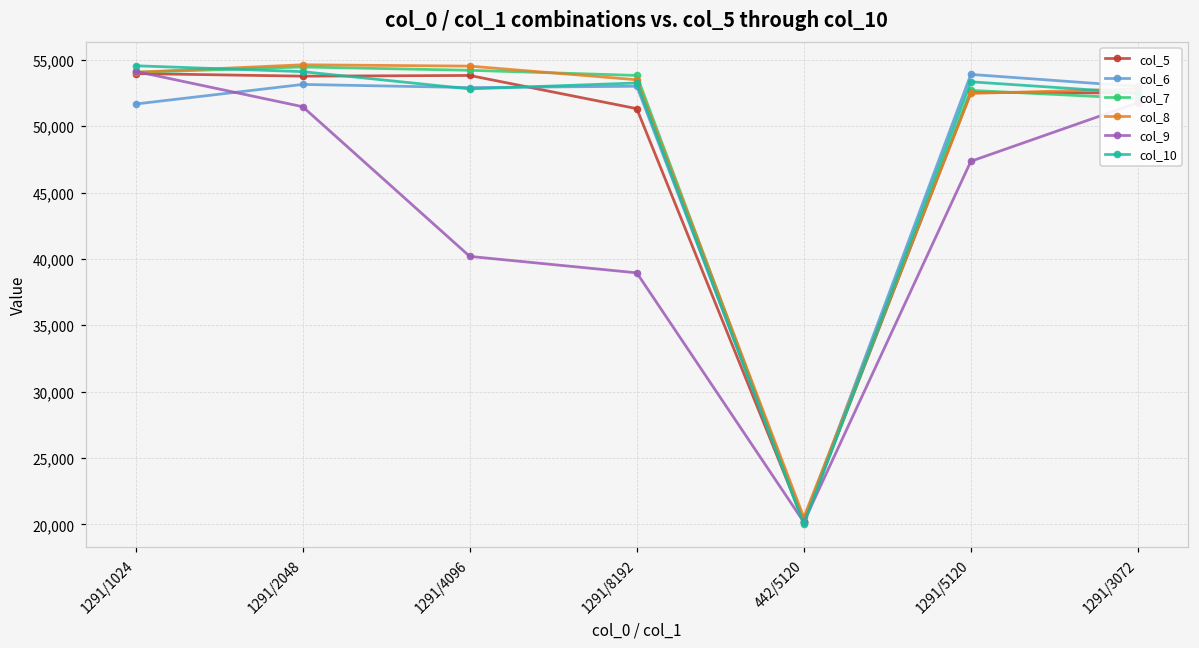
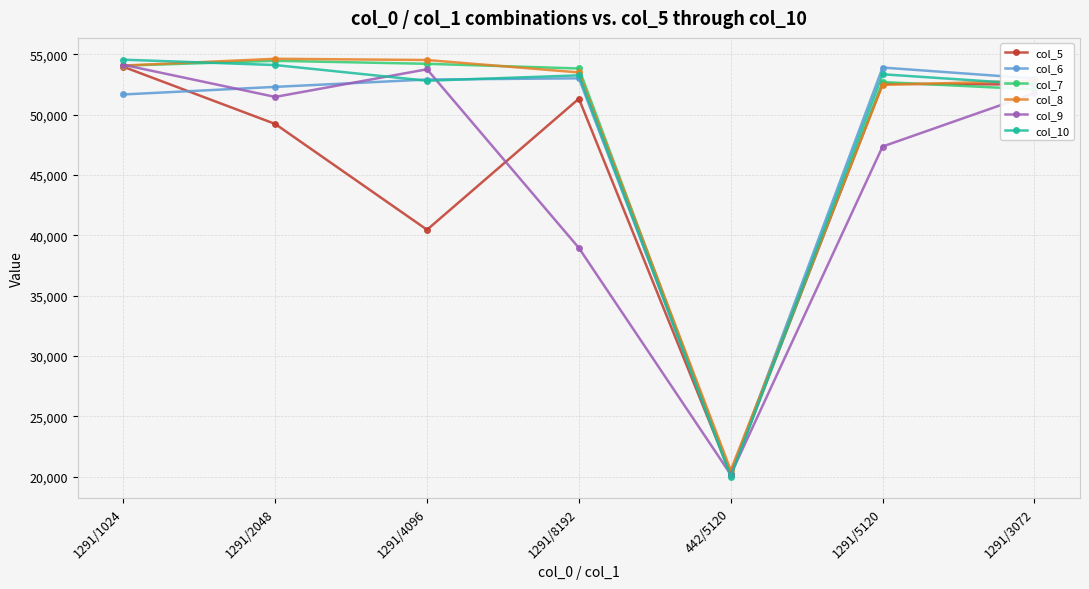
  {
    "col_5": {
-     "1291/2048": "53,800",
-     "1291/4096": "53,800",
+     "1291/2048": "49,200",
+     "1291/4096": "40,500",
      "1291/8192": "51,300"
    },
    "col_6": {
      "1291/1024": "51,700",
-     "1291/2048": "53,100",
+     "1291/2048": "52,300",
      "1291/8192": "53,000",
      "1291/5120": "53,900"
    },
    "col_8": {
      "1291/4096": "54,500",
      "1291/8192": "53,500",
      "442/5120": "20,500"
    },
    "col_9": {
      "1291/2048": "51,500",
-     "1291/4096": "40,200",
+     "1291/4096": "53,800",
      "1291/8192": "39,000",
      "1291/5120": "47,400"
    }
  }
